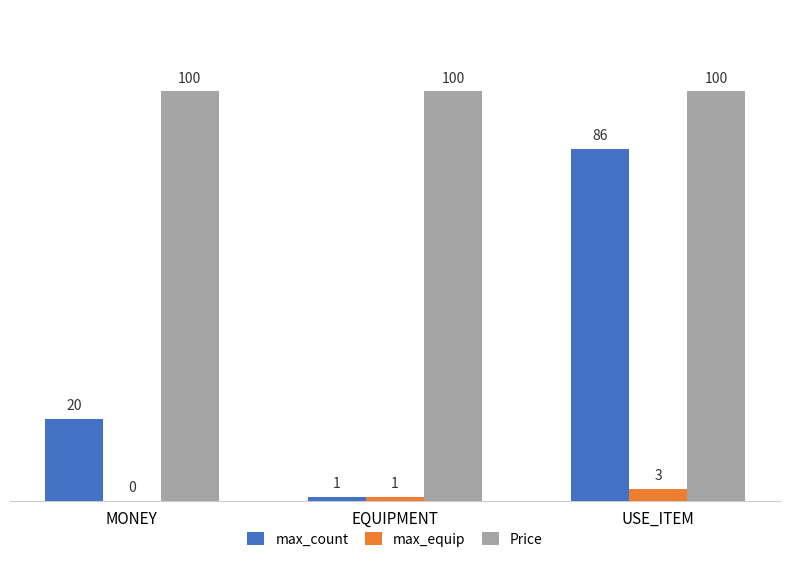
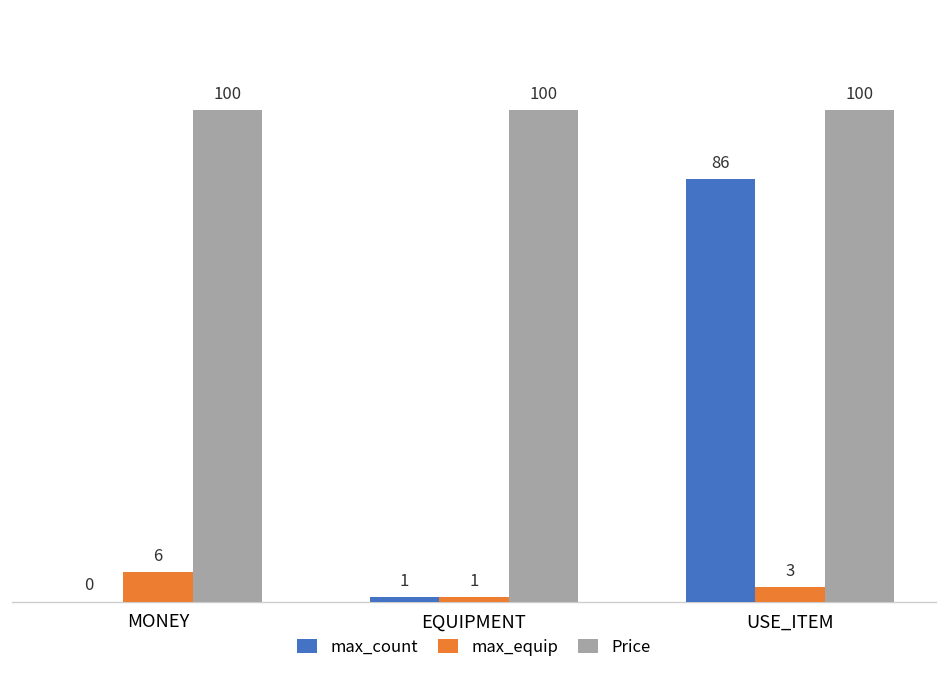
  {
    "max_count": {
-     "MONEY": 20,
+     "MONEY": 0,
      "EQUIPMENT": 1,
      "USE_ITEM": 86
    },
    "max_equip": {
-     "MONEY": 0,
+     "MONEY": 6,
      "EQUIPMENT": 1,
      "USE_ITEM": 3
    },
    "Price": {
      "MONEY": 100,
      "EQUIPMENT": 100,
      "USE_ITEM": 100
    }
  }
